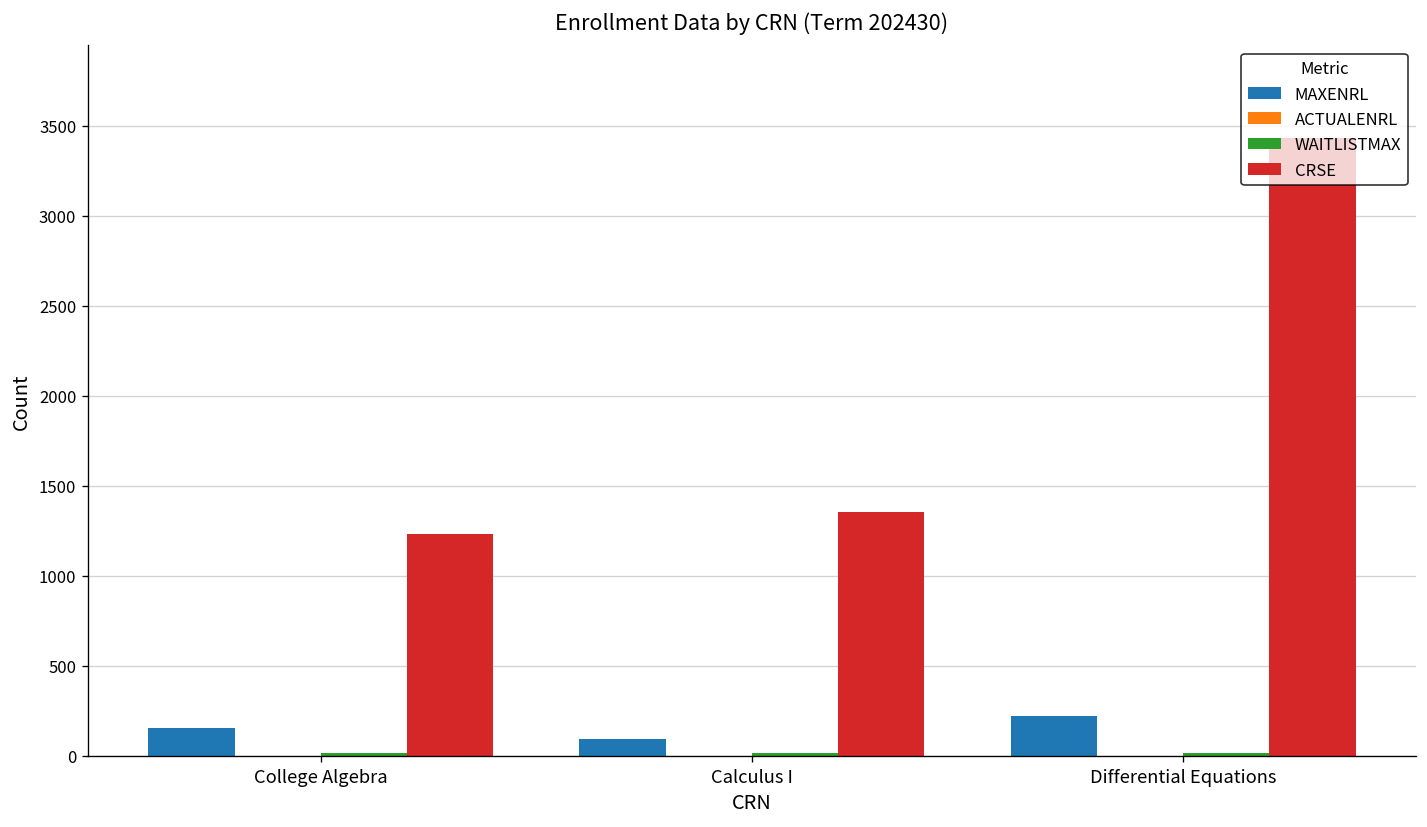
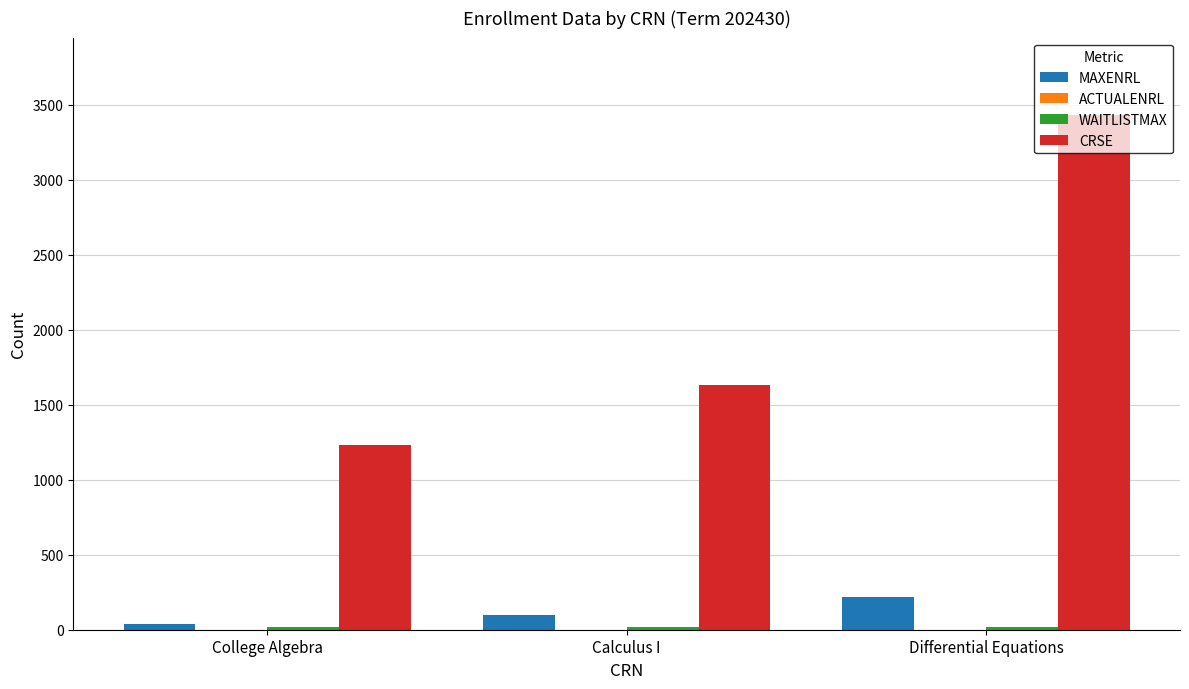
  {
    "MAXENRL": {
-     "College Algebra": 160,
+     "College Algebra": 40,
      "Calculus I": 100,
      "Differential Equations": 220
    },
    "ACTUALENRL": {
      "College Algebra": 0,
      "Calculus I": 0,
      "Differential Equations": 0
    },
    "CRSE": {
      "College Algebra": 1230,
-     "Calculus I": 1360
+     "Calculus I": 1630
    }
  }
